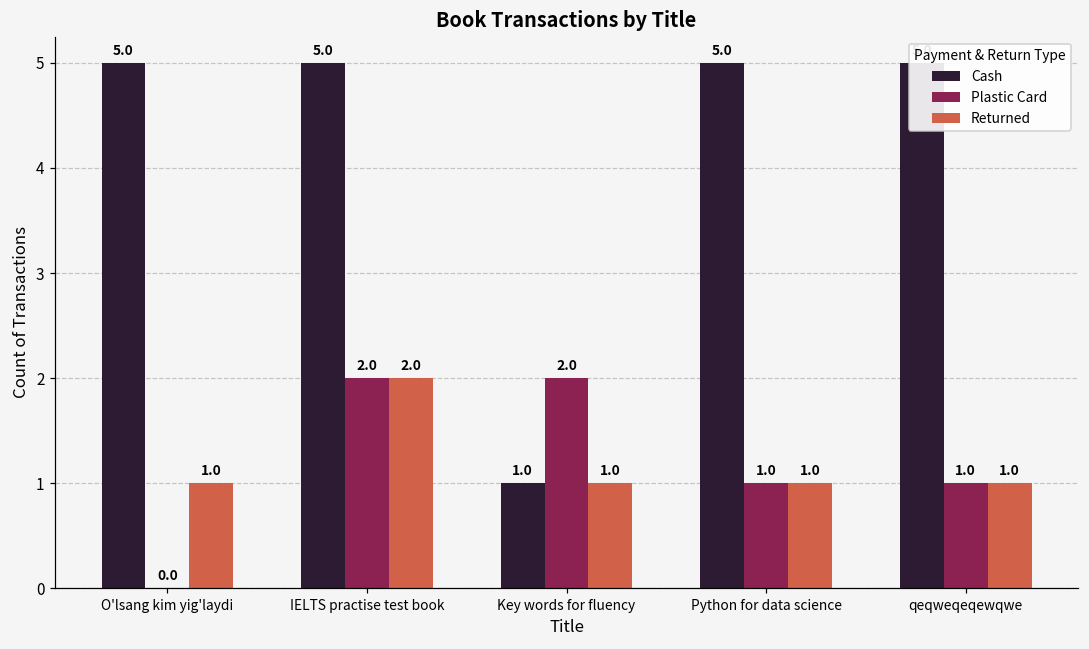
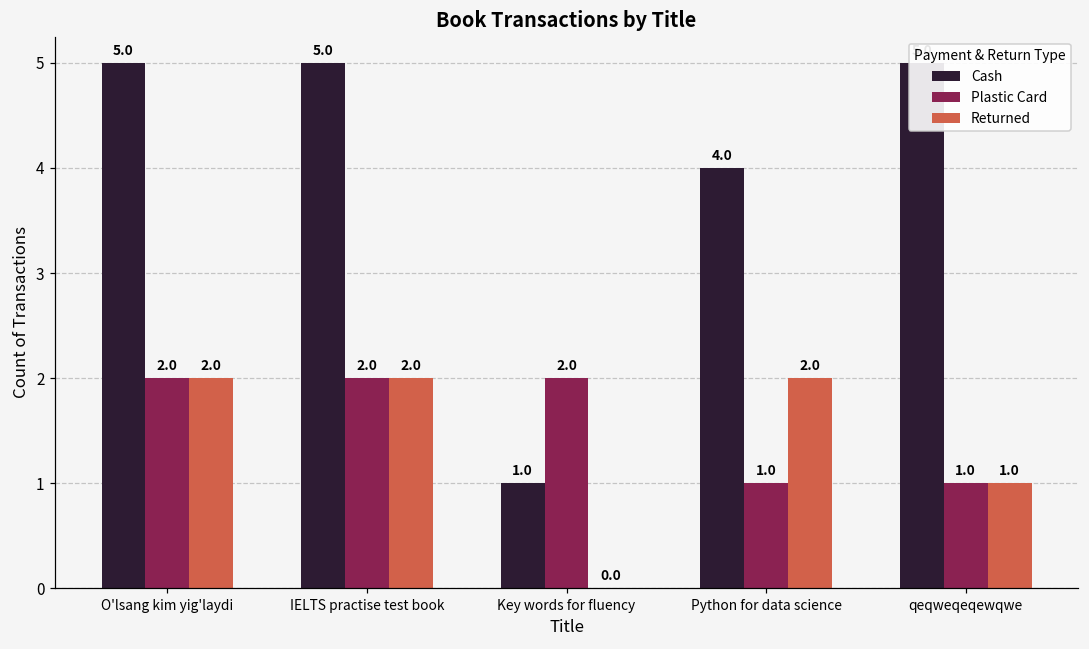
  {
    "Cash": {
      "O'lsang kim yig'laydi": 5.0,
      "IELTS practise test book": 5.0,
      "Key words for fluency": 1.0,
-     "Python for data science": 5.0
+     "Python for data science": 4.0
    },
    "Plastic Card": {
-     "O'lsang kim yig'laydi": 0.0,
+     "O'lsang kim yig'laydi": 2.0,
      "IELTS practise test book": 2.0,
      "Key words for fluency": 2.0,
      "Python for data science": 1.0,
      "qeqweqeqewqwe": 1.0
    },
    "Returned": {
-     "O'lsang kim yig'laydi": 1.0,
+     "O'lsang kim yig'laydi": 2.0,
      "IELTS practise test book": 2.0,
-     "Key words for fluency": 1.0,
-     "Python for data science": 1.0,
+     "Key words for fluency": 0.0,
+     "Python for data science": 2.0,
      "qeqweqeqewqwe": 1.0
    }
  }
